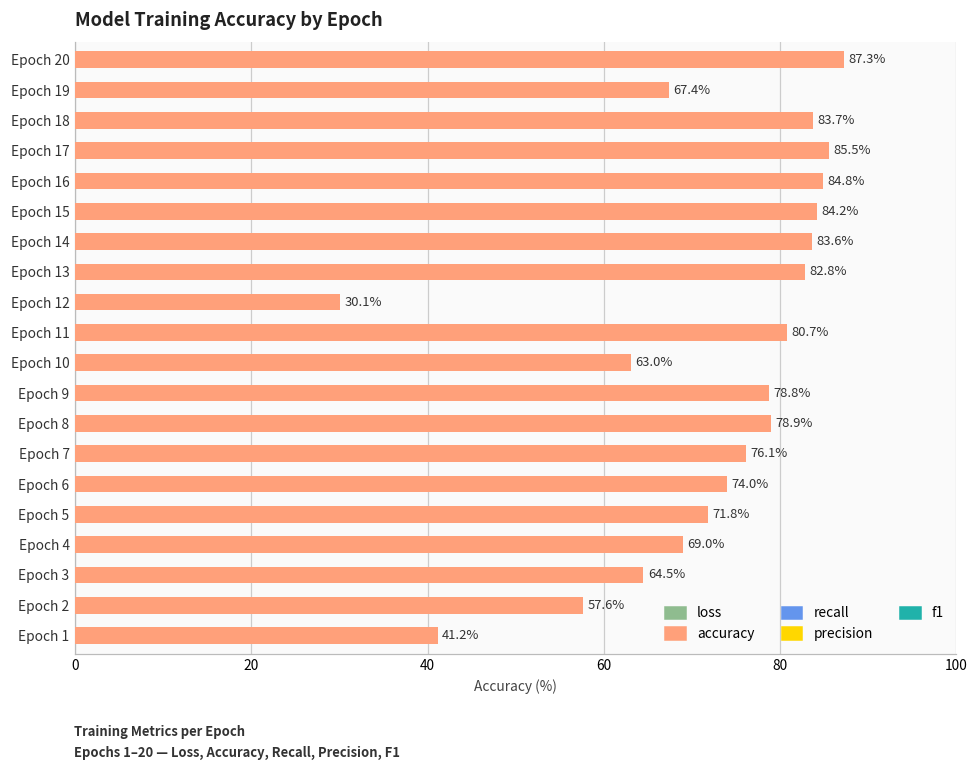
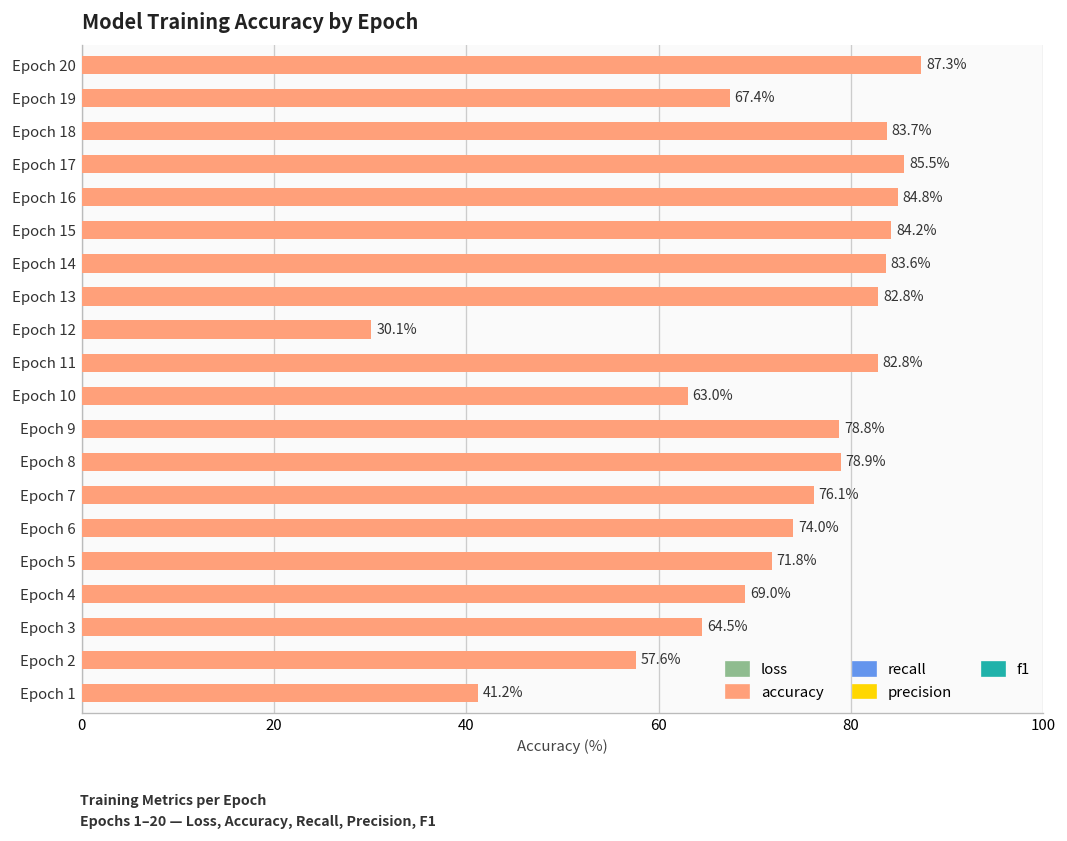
  {
    "Epoch 20": "87.3%",
    "Epoch 19": "67.4%",
    "Epoch 18": "83.7%",
    "Epoch 17": "85.5%",
    "Epoch 16": "84.8%",
    "Epoch 15": "84.2%",
    "Epoch 14": "83.6%",
    "Epoch 13": "82.8%",
    "Epoch 12": "30.1%",
-   "Epoch 11": "80.7%",
+   "Epoch 11": "82.8%",
    "Epoch 10": "63.0%",
    "Epoch 9": "78.8%",
    "Epoch 8": "78.9%",
    "Epoch 7": "76.1%",
    "Epoch 6": "74.0%",
    "Epoch 5": "71.8%",
    "Epoch 4": "69.0%",
    "Epoch 3": "64.5%",
    "Epoch 2": "57.6%",
    "Epoch 1": "41.2%"
  }
